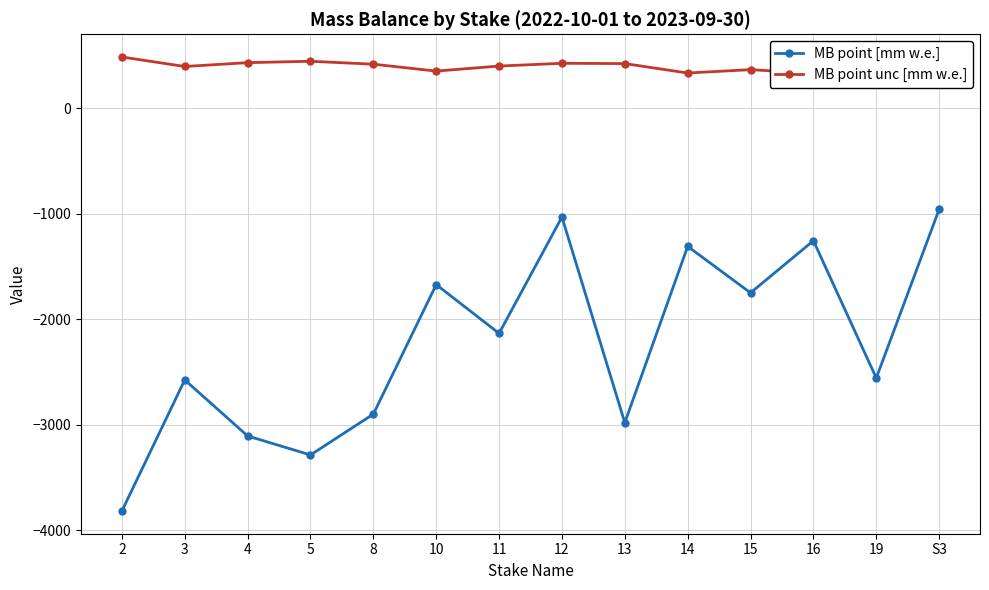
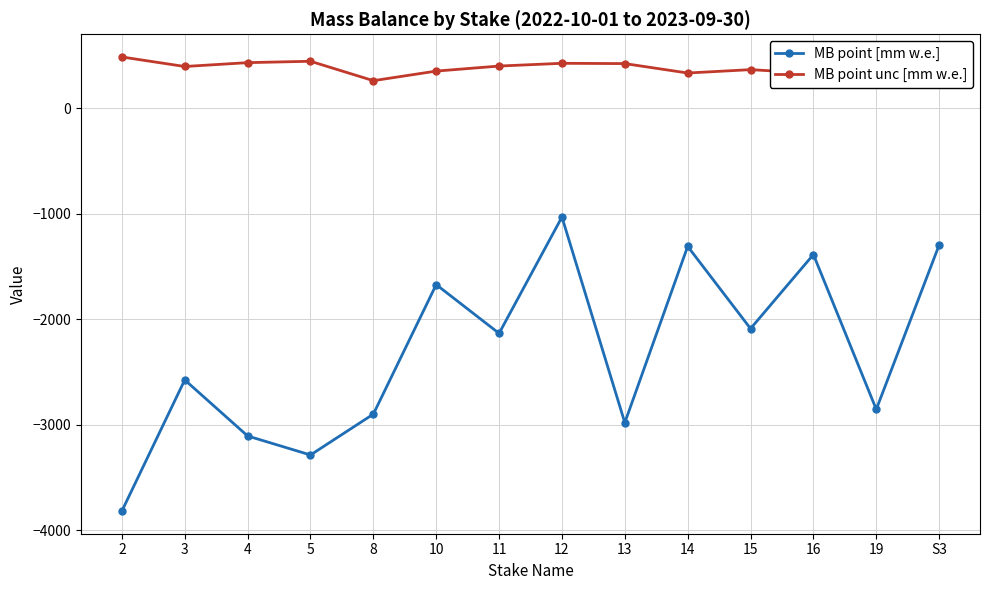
  {
    "MB point [mm w.e.]": {
      "2": -3820,
      "3": -2570,
      "4": -3110,
      "5": -3290,
      "8": -2900,
      "10": -1670,
      "11": -2130,
      "12": -1030,
      "13": -2980,
      "14": -1310,
-     "15": -1750,
-     "16": -1260,
-     "19": -2560,
-     "S3": -960
+     "15": -2090,
+     "16": -1390,
+     "19": -2850,
+     "S3": -1300
    },
    "MB point unc [mm w.e.]": {
      "2": 490,
      "3": 400,
      "4": 430,
      "5": 440,
-     "8": 420,
+     "8": 260,
      "10": 350,
      "11": 400,
      "12": 430,
      "13": 420,
      "14": 330,
      "15": 370
    }
  }
